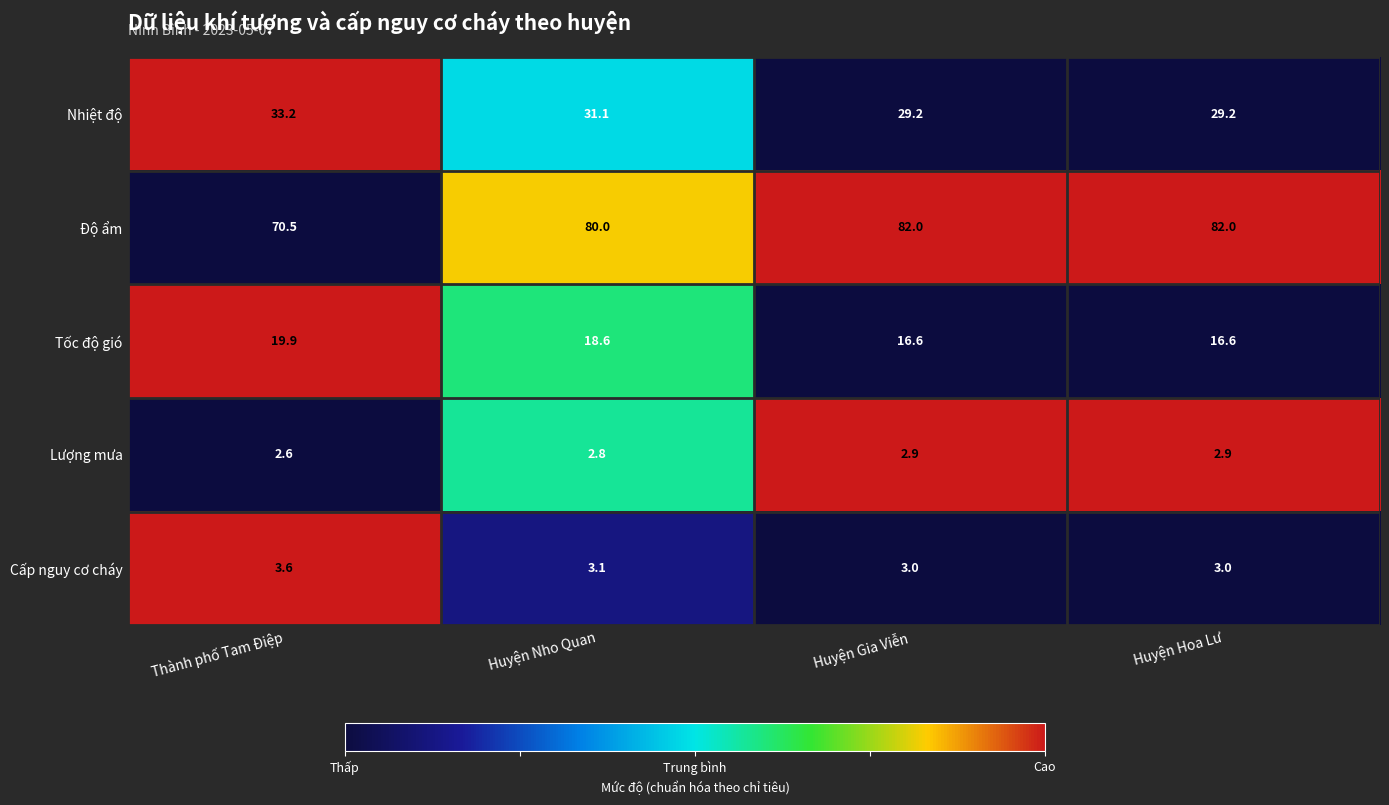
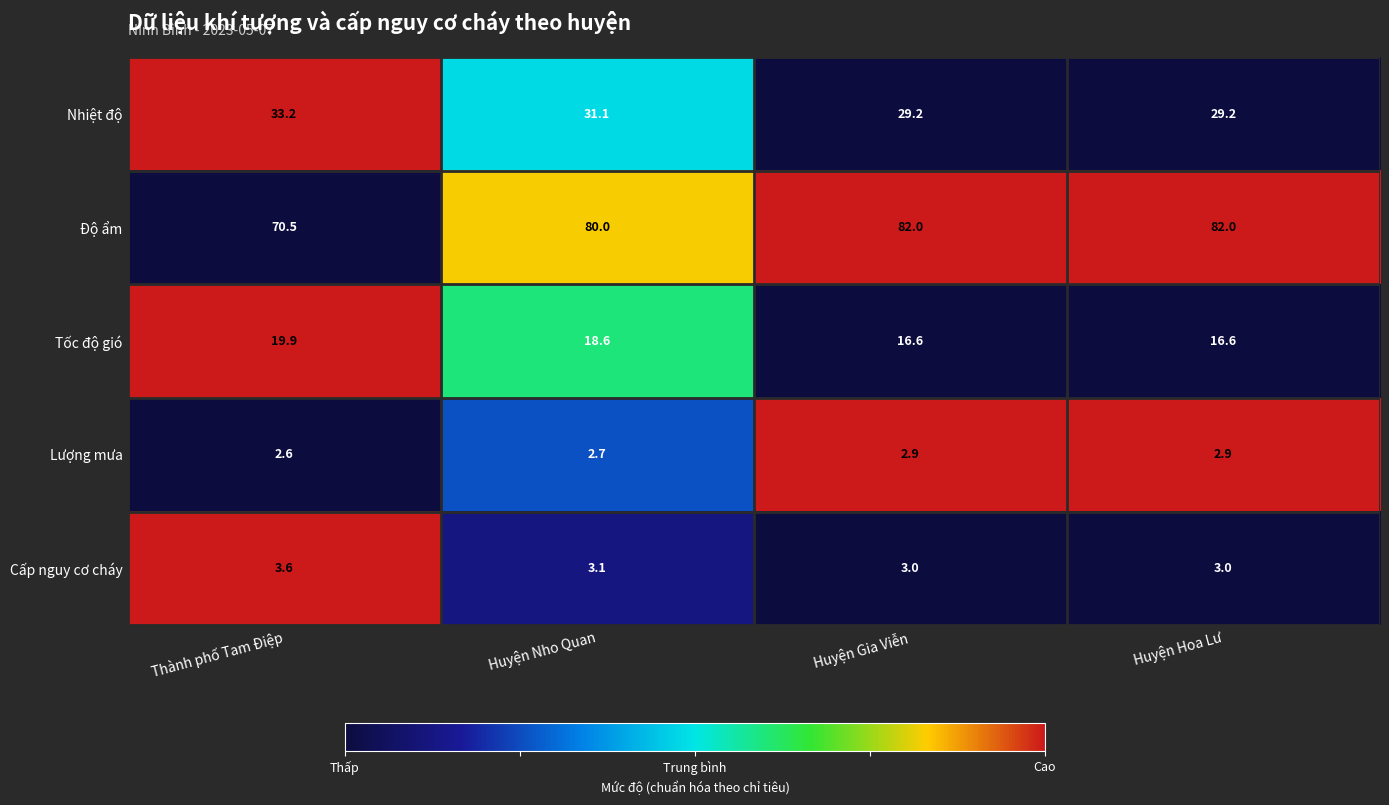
  {
    "Nhiệt độ": {
      "Thành phố Tam Điệp": 33.2,
      "Huyện Nho Quan": 31.1,
      "Huyện Gia Viễn": 29.2,
      "Huyện Hoa Lư": 29.2
    },
    "Độ ẩm": {
      "Thành phố Tam Điệp": 70.5,
      "Huyện Nho Quan": 80.0,
      "Huyện Gia Viễn": 82.0,
      "Huyện Hoa Lư": 82.0
    },
    "Tốc độ gió": {
      "Thành phố Tam Điệp": 19.9,
      "Huyện Nho Quan": 18.6,
      "Huyện Gia Viễn": 16.6,
      "Huyện Hoa Lư": 16.6
    },
    "Lượng mưa": {
      "Thành phố Tam Điệp": 2.6,
-     "Huyện Nho Quan": 2.8,
+     "Huyện Nho Quan": 2.7,
      "Huyện Gia Viễn": 2.9,
      "Huyện Hoa Lư": 2.9
    },
    "Cấp nguy cơ cháy": {
      "Thành phố Tam Điệp": 3.6,
      "Huyện Nho Quan": 3.1,
      "Huyện Gia Viễn": 3.0,
      "Huyện Hoa Lư": 3.0
    }
  }
